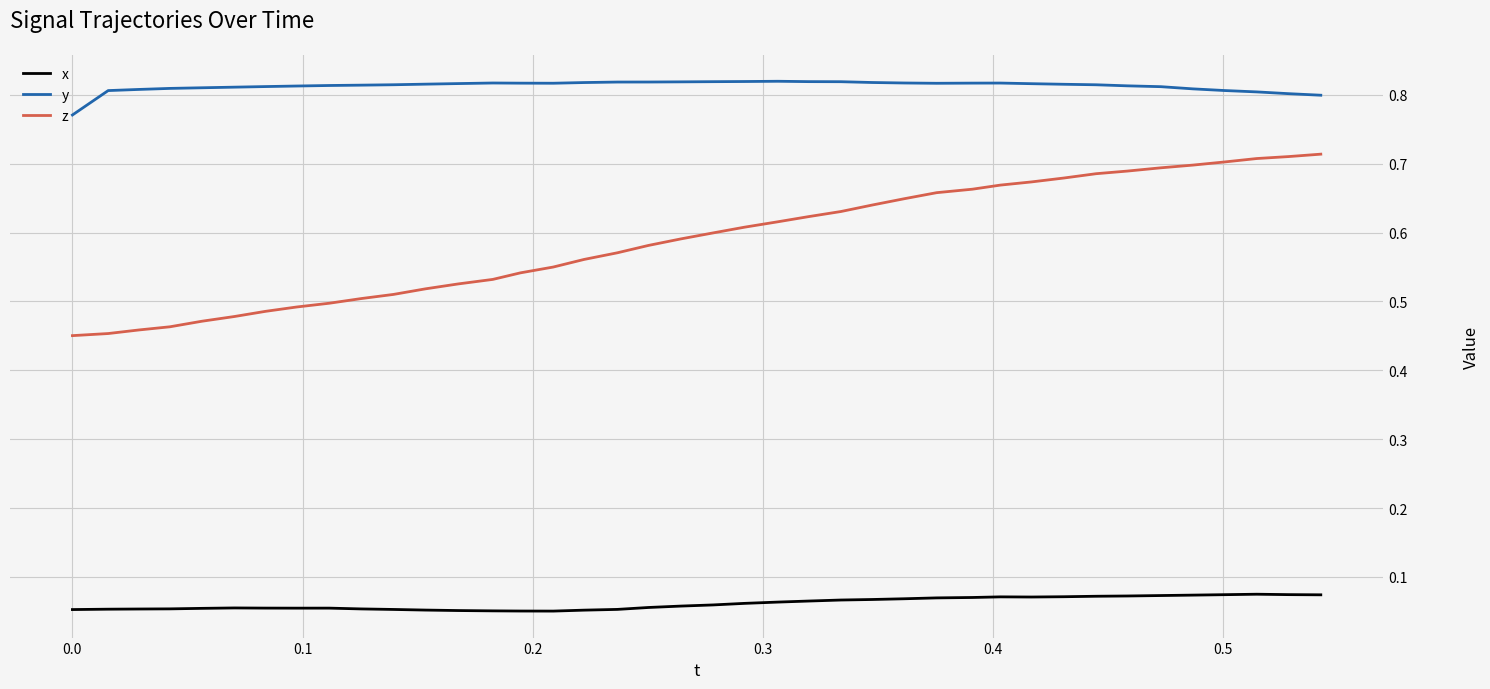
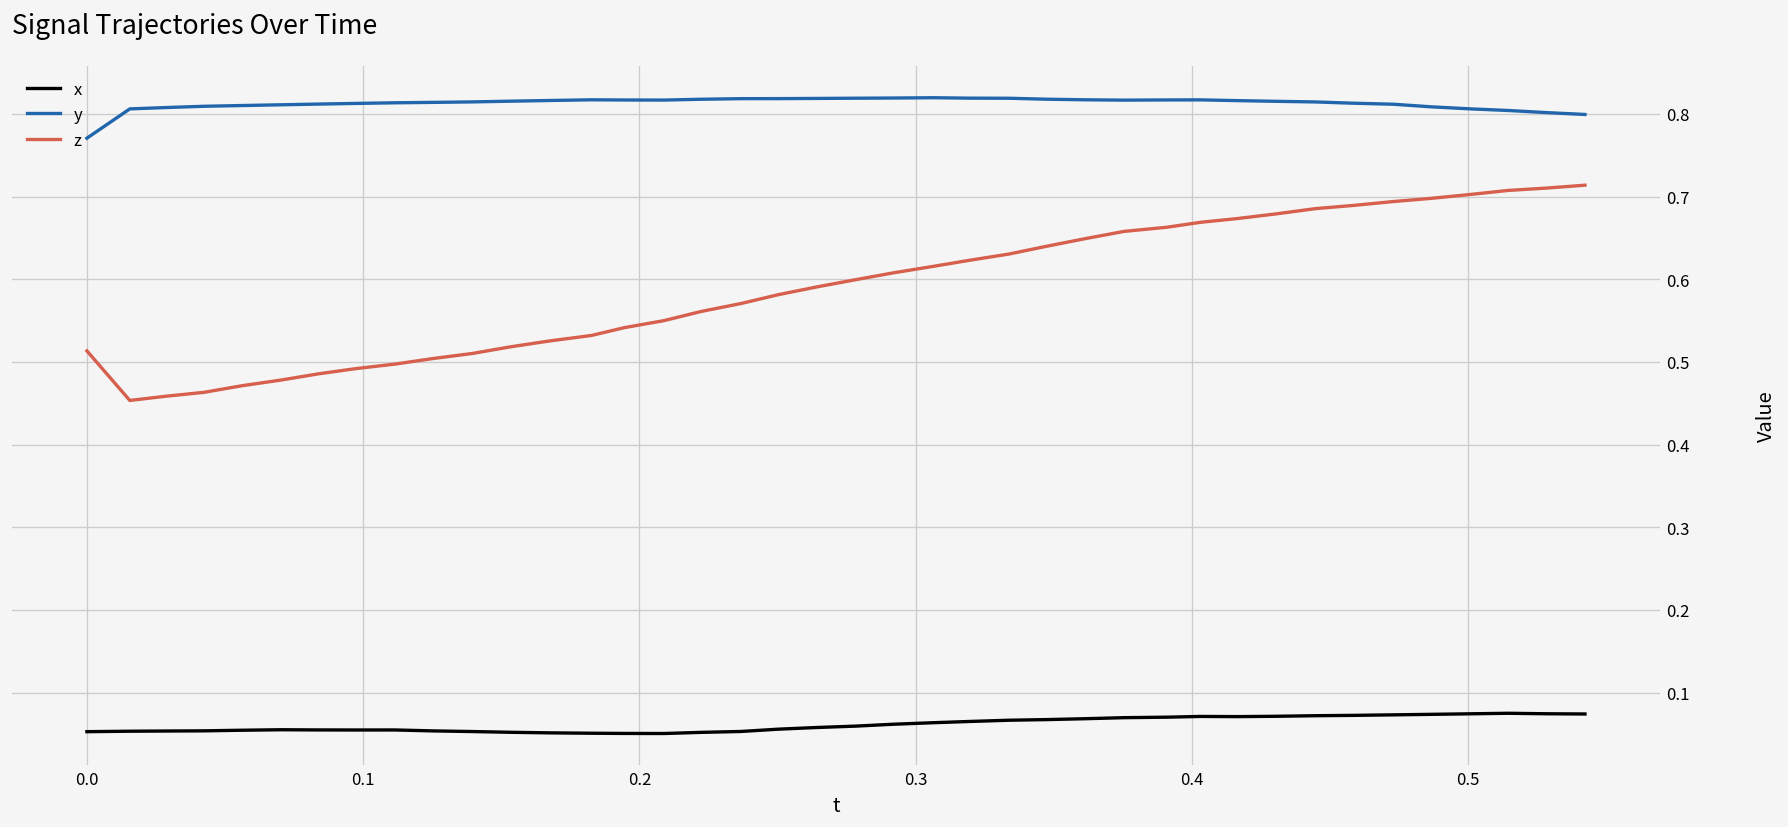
  {
    "x": {
      "0.0": 0.05
    },
    "y": {
      "0.0": 0.77
    },
    "z": {
-     "0.0": 0.45
+     "0.0": 0.51
    }
  }
